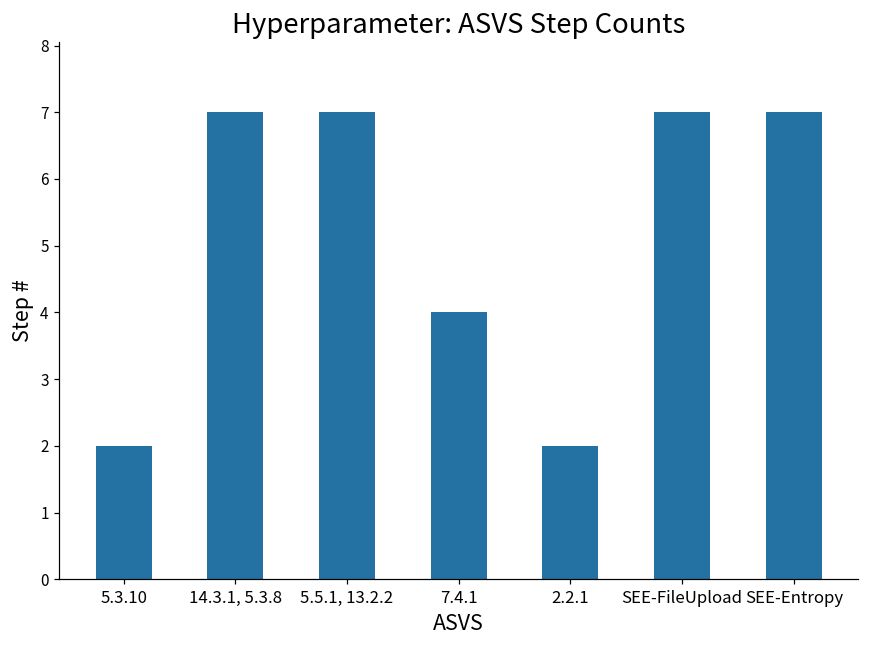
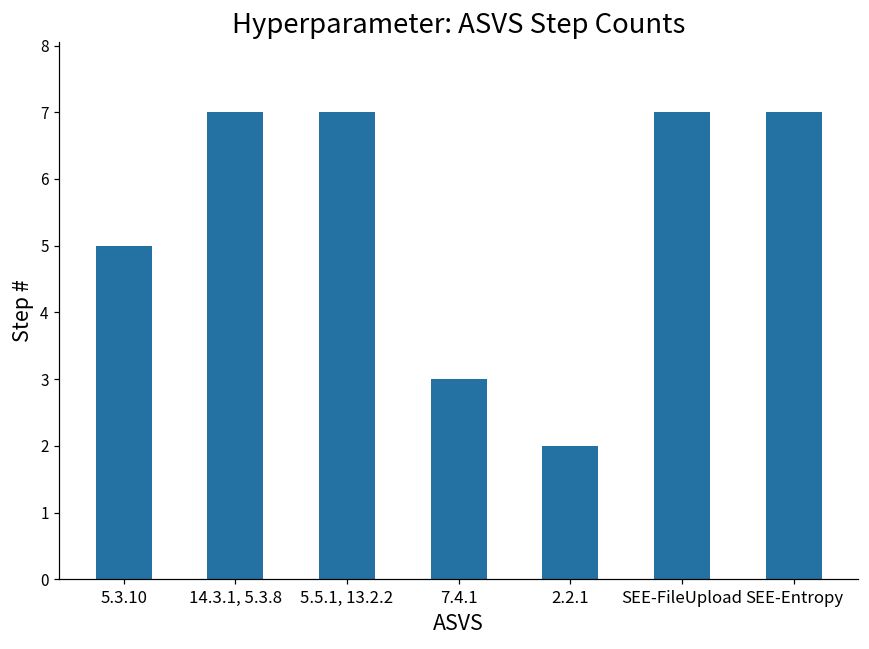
  {
-   "5.3.10": 2,
+   "5.3.10": 5,
    "14.3.1, 5.3.8": 7,
    "5.5.1, 13.2.2": 7,
-   "7.4.1": 4,
+   "7.4.1": 3,
    "2.2.1": 2,
    "SEE-FileUpload": 7,
    "SEE-Entropy": 7
  }
